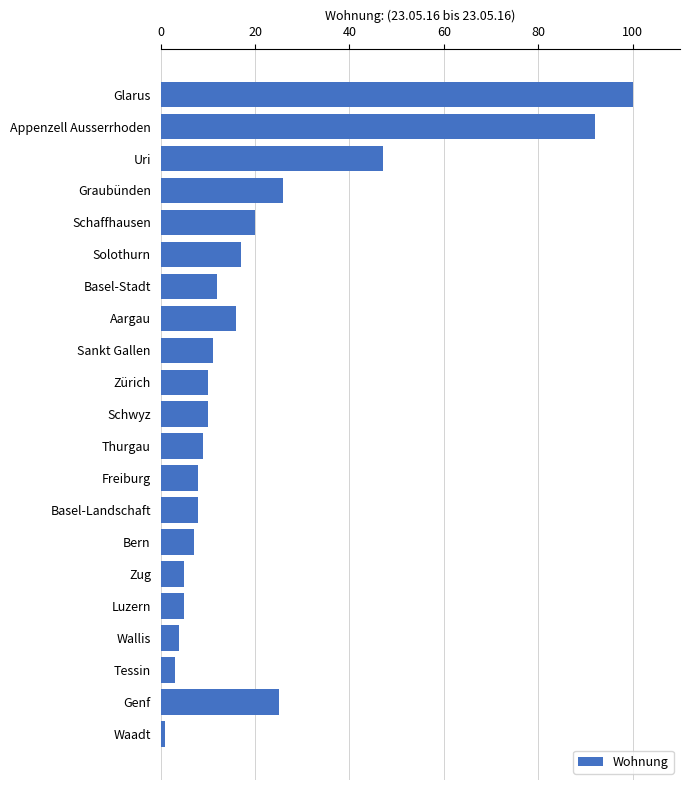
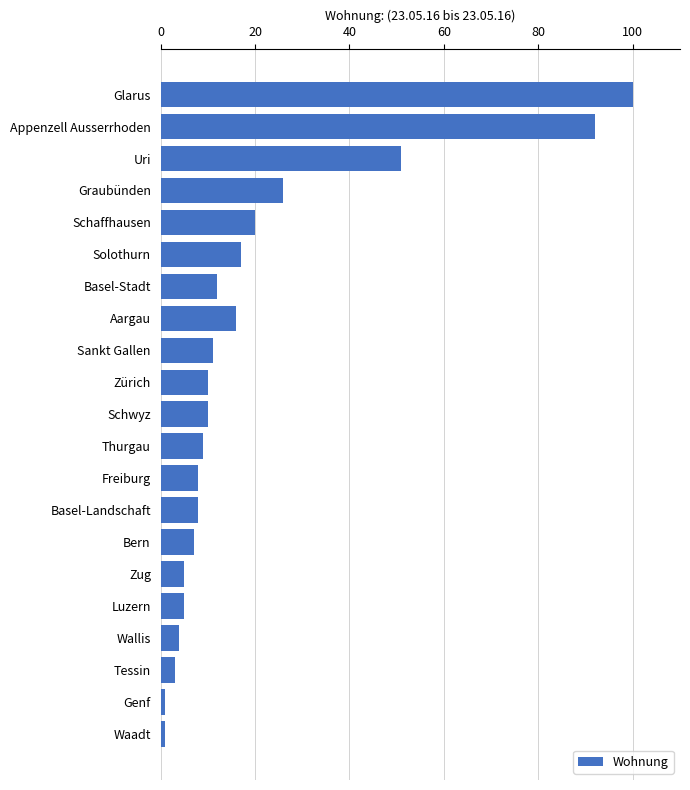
  {
    "Glarus": 100,
    "Appenzell Ausserrhoden": 92,
-   "Uri": 47,
+   "Uri": 51,
    "Graubünden": 26,
    "Schaffhausen": 20,
    "Solothurn": 17,
    "Basel-Stadt": 12,
    "Aargau": 16,
    "Sankt Gallen": 11,
    "Zürich": 10,
    "Schwyz": 10,
    "Thurgau": 9,
    "Freiburg": 8,
    "Basel-Landschaft": 8,
    "Bern": 7,
    "Zug": 5,
    "Luzern": 5,
    "Wallis": 4,
    "Tessin": 3,
-   "Genf": 25,
+   "Genf": 1,
    "Waadt": 1
  }
